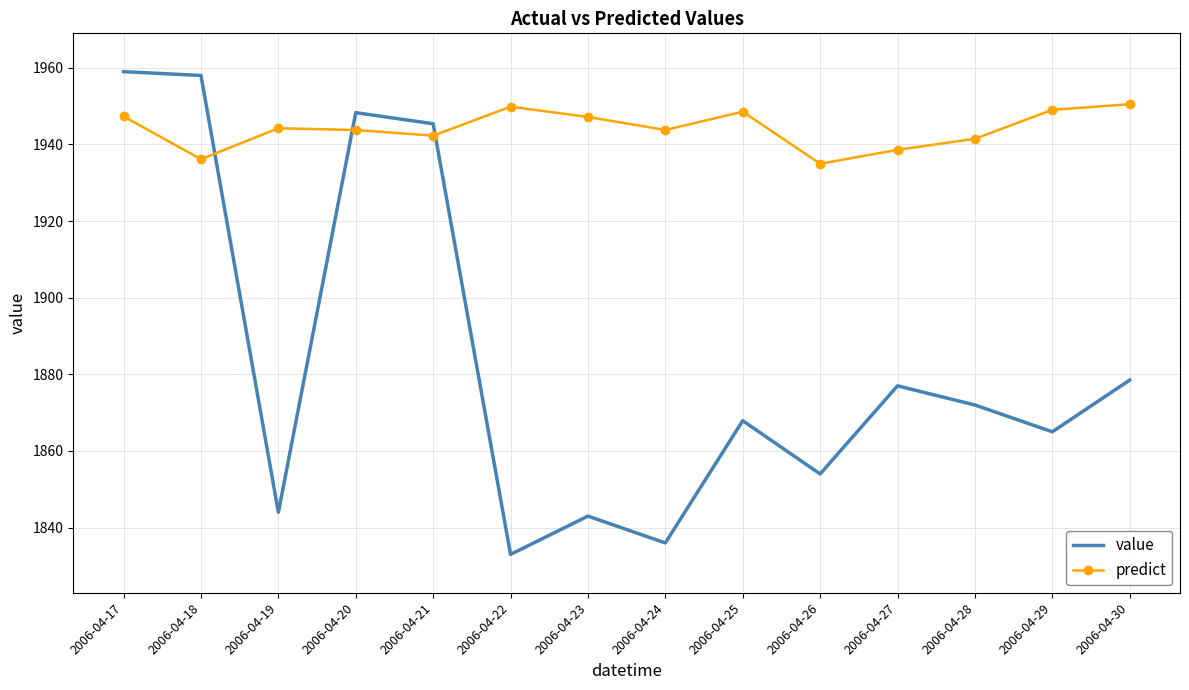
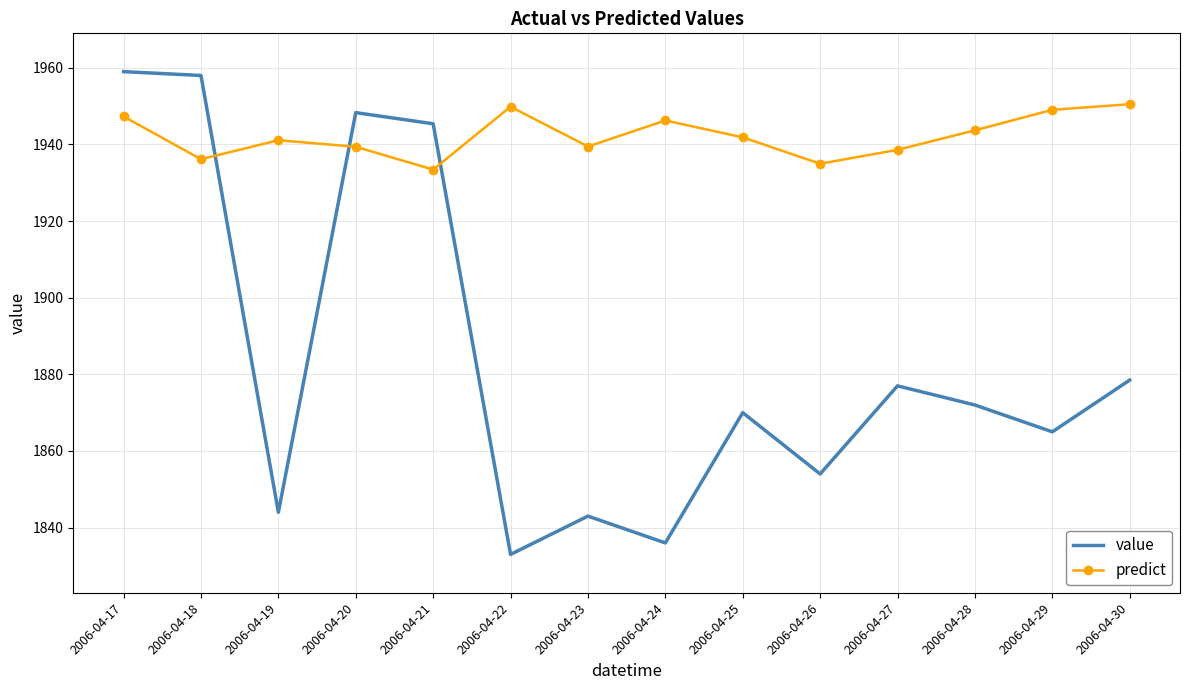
  {
    "value": {
      "2006-04-17": 1959,
      "2006-04-18": 1958,
      "2006-04-19": 1844,
      "2006-04-20": 1948,
      "2006-04-21": 1945,
      "2006-04-22": 1833,
      "2006-04-23": 1843,
      "2006-04-24": 1836,
-     "2006-04-25": 1868,
+     "2006-04-25": 1870,
      "2006-04-26": 1854,
      "2006-04-27": 1877,
      "2006-04-28": 1872,
      "2006-04-29": 1865,
      "2006-04-30": 1879
    },
    "predict": {
      "2006-04-17": 1947,
      "2006-04-18": 1936,
-     "2006-04-19": 1944,
-     "2006-04-20": 1944,
-     "2006-04-21": 1942,
+     "2006-04-19": 1941,
+     "2006-04-20": 1939,
+     "2006-04-21": 1933,
      "2006-04-22": 1950,
-     "2006-04-23": 1947,
-     "2006-04-24": 1944,
-     "2006-04-25": 1949,
+     "2006-04-23": 1939,
+     "2006-04-24": 1946,
+     "2006-04-25": 1942,
      "2006-04-26": 1935,
      "2006-04-27": 1939,
-     "2006-04-28": 1941,
+     "2006-04-28": 1944,
      "2006-04-29": 1949,
      "2006-04-30": 1951
    }
  }
